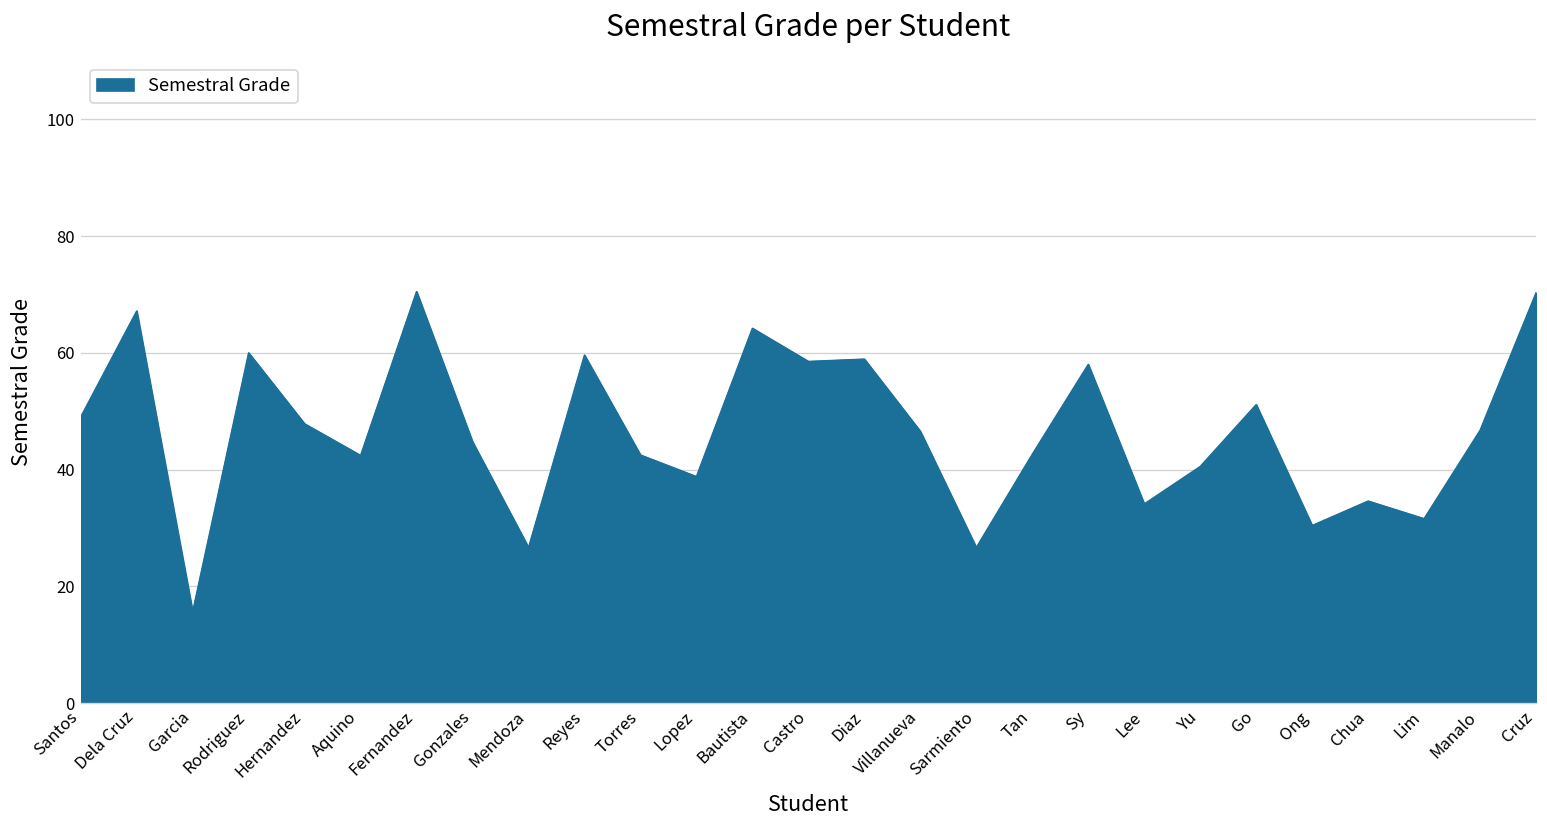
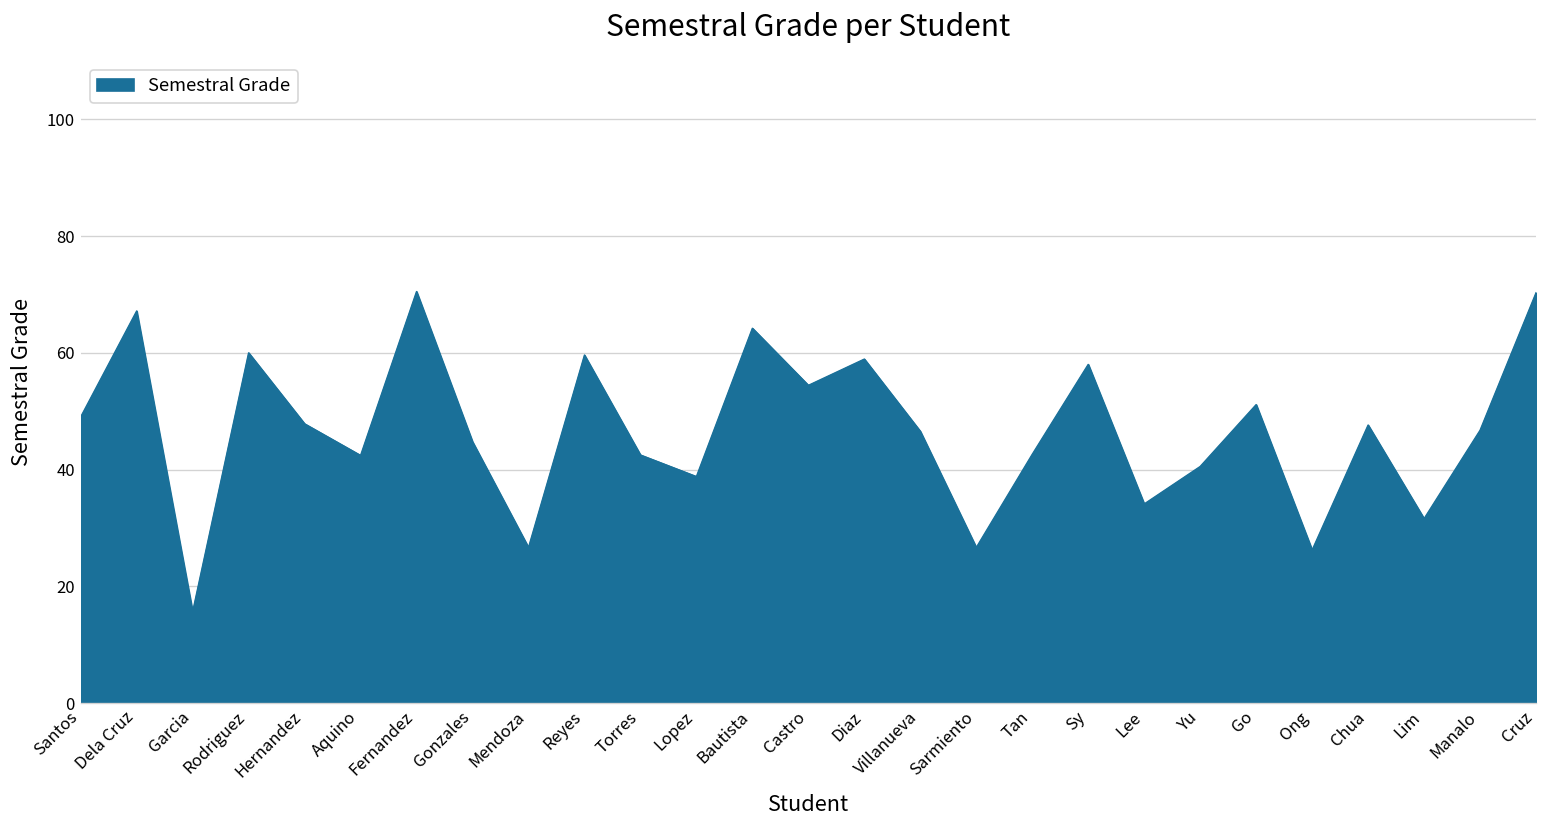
  {
    "Santos": 49,
    "Dela Cruz": 67,
    "Garcia": 16,
    "Rodriguez": 60,
    "Hernandez": 48,
    "Aquino": 42,
    "Fernandez": 71,
    "Gonzales": 45,
    "Mendoza": 27,
    "Reyes": 60,
    "Torres": 43,
    "Lopez": 39,
    "Bautista": 64,
-   "Castro": 59,
+   "Castro": 54,
    "Diaz": 59,
    "Villanueva": 47,
    "Sarmiento": 27,
    "Tan": 43,
    "Sy": 58,
    "Lee": 34,
    "Yu": 41,
    "Go": 51,
-   "Ong": 30,
-   "Chua": 35,
+   "Ong": 26,
+   "Chua": 48,
    "Lim": 32,
    "Manalo": 47,
    "Cruz": 70
  }
